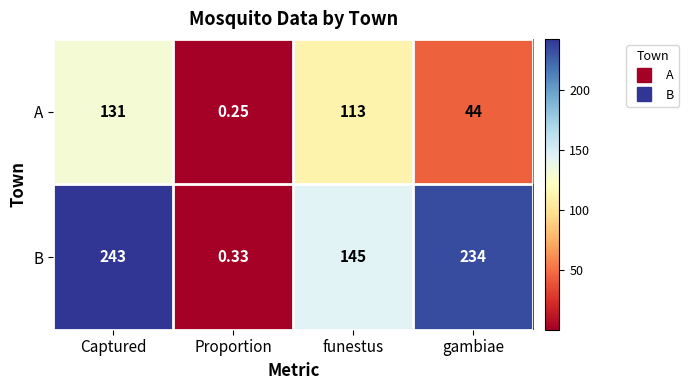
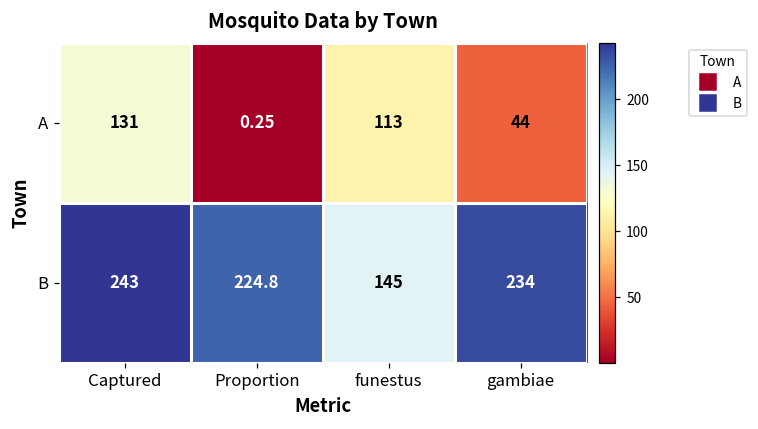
  {
    "A": {
      "Captured": 131,
      "Proportion": 0.25,
      "funestus": 113,
      "gambiae": 44
    },
    "B": {
      "Captured": 243,
-     "Proportion": 0.33,
+     "Proportion": 224.8,
      "funestus": 145,
      "gambiae": 234
    }
  }
